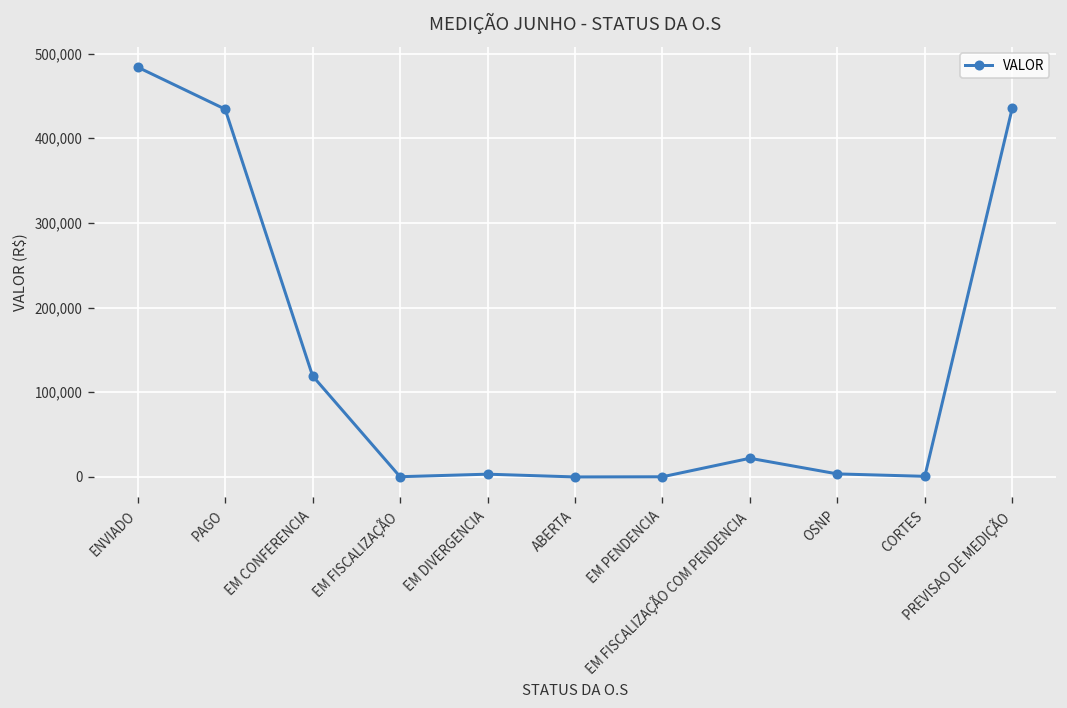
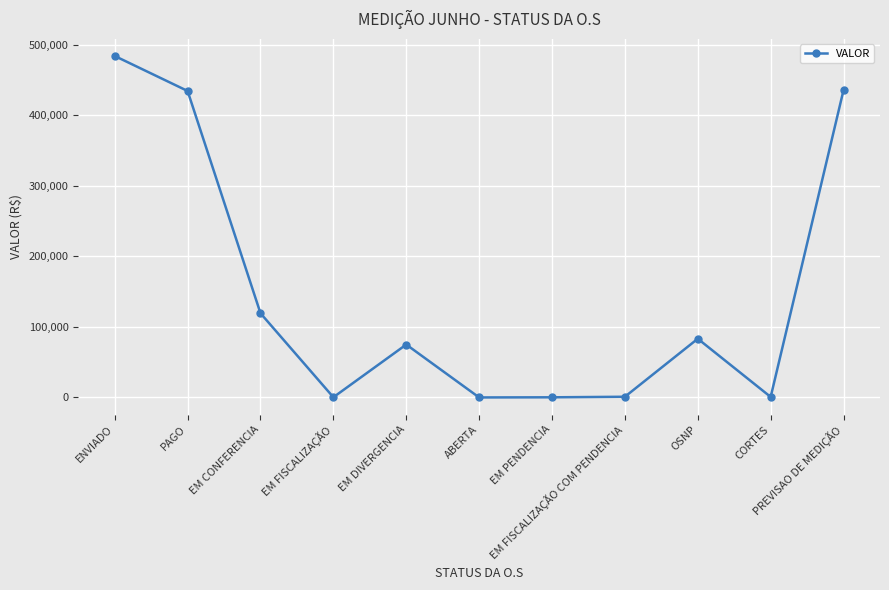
  {
    "ENVIADO": "480,000",
    "PAGO": "430,000",
    "EM CONFERENCIA": "120,000",
    "EM FISCALIZAÇÃO": "0",
-   "EM DIVERGENCIA": "0",
+   "EM DIVERGENCIA": "70,000",
    "ABERTA": "0",
    "EM PENDENCIA": "0",
-   "EM FISCALIZAÇÃO COM PENDENCIA": "20,000",
-   "OSNP": "0",
+   "EM FISCALIZAÇÃO COM PENDENCIA": "0",
+   "OSNP": "80,000",
    "CORTES": "0",
    "PREVISAO DE MEDIÇÃO": "440,000"
  }
